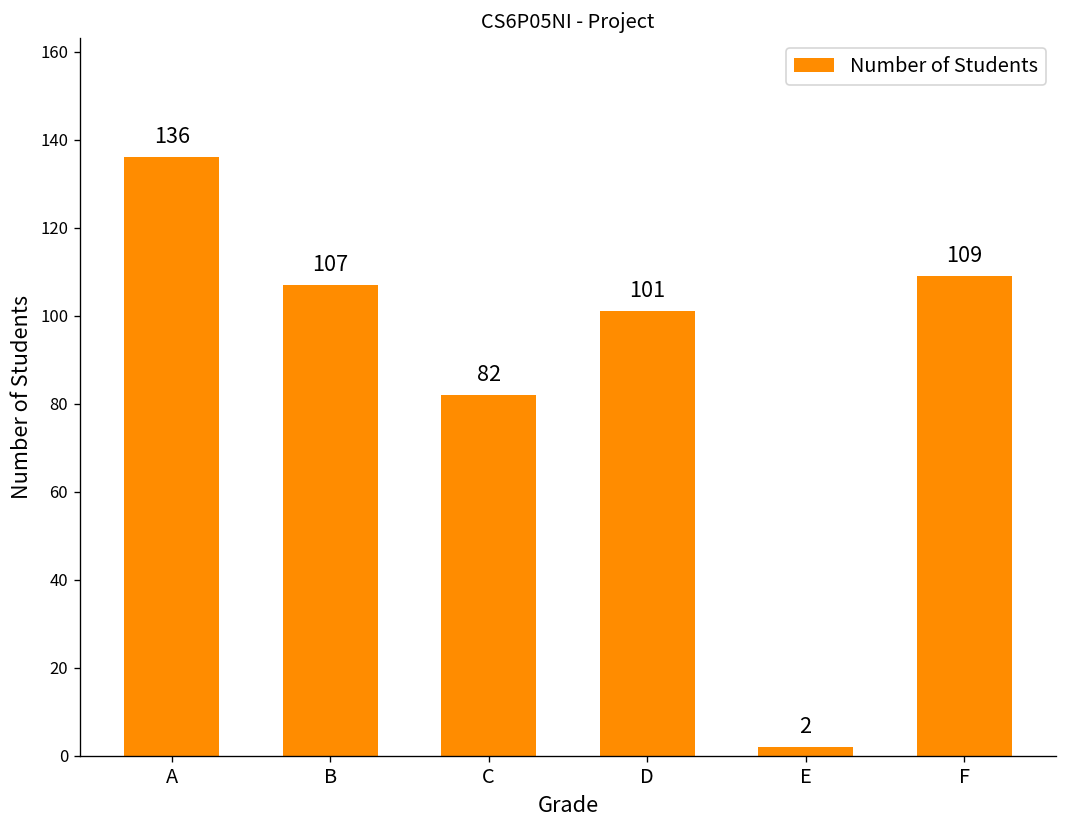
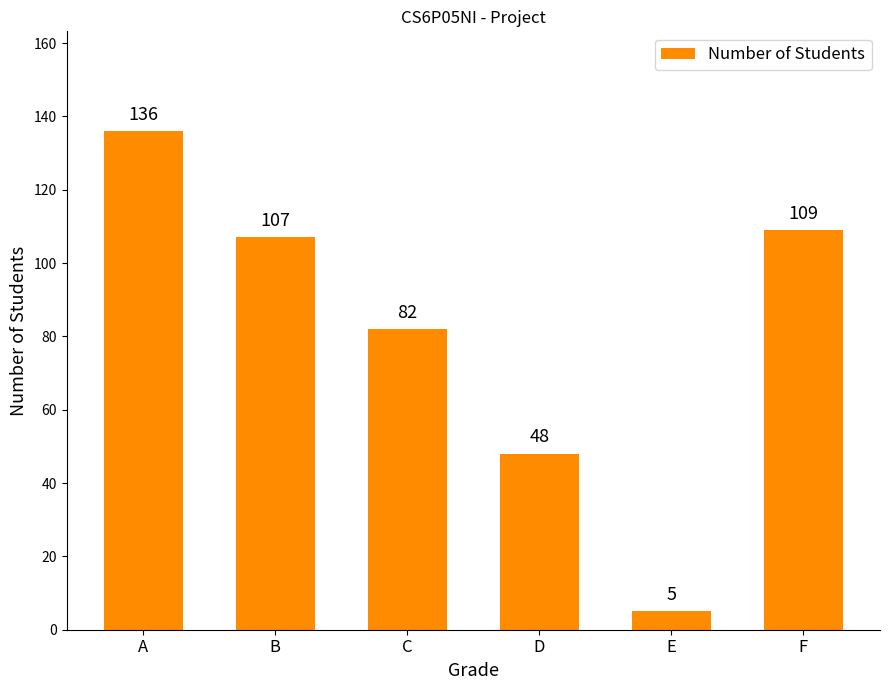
  {
    "A": 136,
    "B": 107,
    "C": 82,
-   "D": 101,
-   "E": 2,
+   "D": 48,
+   "E": 5,
    "F": 109
  }
